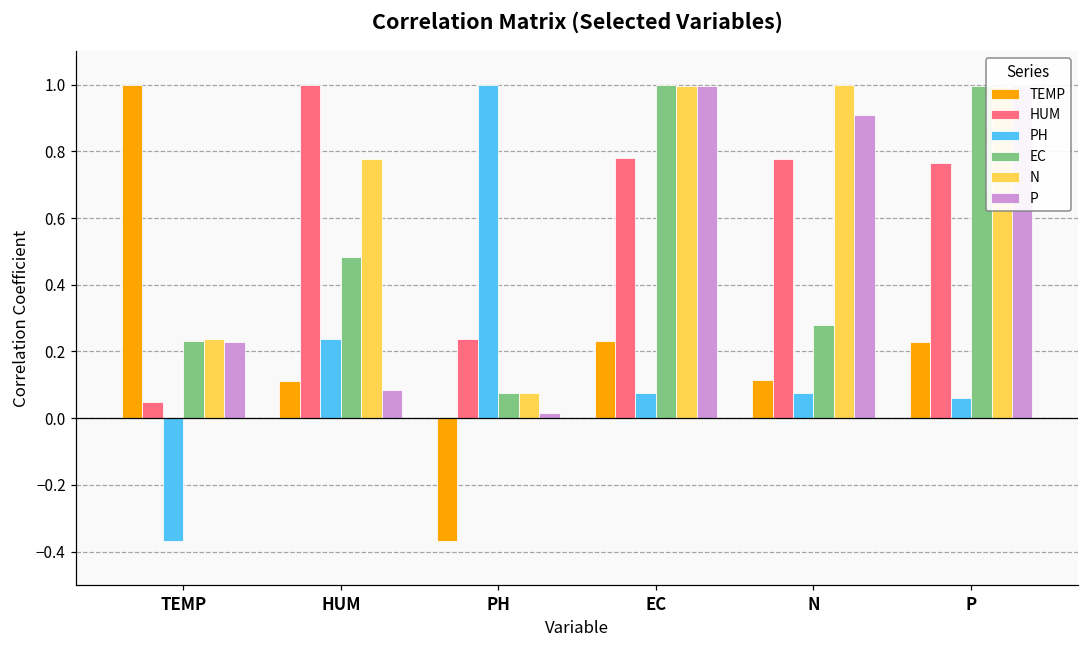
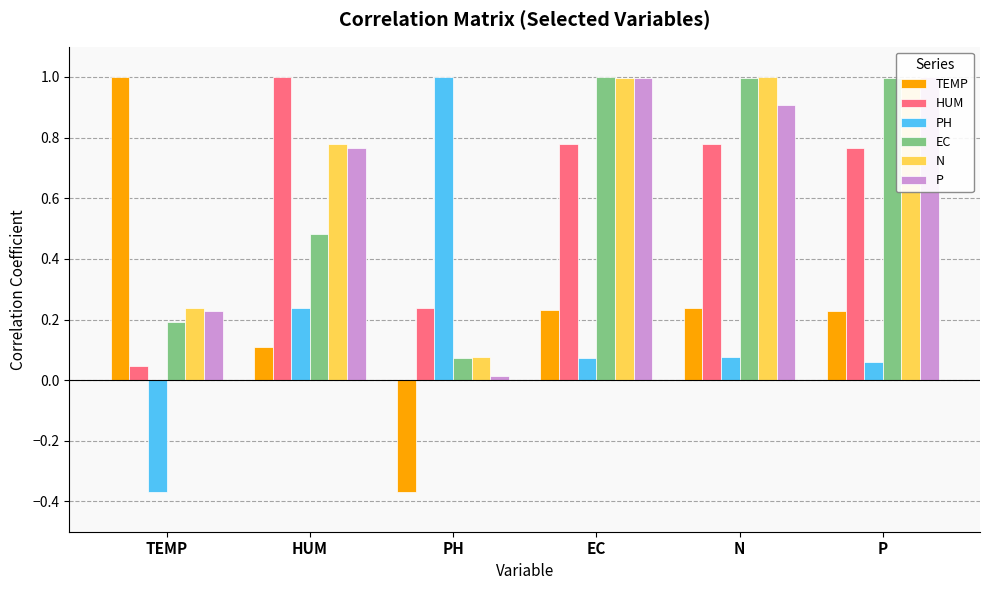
  {
    "TEMP": {
      "TEMP": 1.00,
      "HUM": 0.11,
      "PH": -0.37,
      "EC": 0.23,
-     "N": 0.12,
+     "N": 0.24,
      "P": 0.23
    },
    "HUM": {
      "TEMP": 0.05,
      "HUM": 1.00,
      "PH": 0.24,
      "EC": 0.78,
      "N": 0.78,
      "P": 0.77
    },
    "PH": {
      "TEMP": -0.37,
      "HUM": 0.24,
      "PH": 1.00,
      "EC": 0.07,
      "N": 0.08,
      "P": 0.06
    },
    "EC": {
-     "TEMP": 0.23,
+     "TEMP": 0.19,
      "HUM": 0.48,
      "PH": 0.07,
      "EC": 1.00,
-     "N": 0.28,
+     "N": 1.00,
      "P": 1.00
    },
    "N": {
      "TEMP": 0.24,
      "HUM": 0.78,
      "PH": 0.08,
      "EC": 1.00,
      "N": 1.00
    },
    "P": {
      "TEMP": 0.23,
-     "HUM": 0.08,
+     "HUM": 0.77,
      "PH": 0.01,
      "EC": 1.00,
      "N": 0.91
    }
  }
